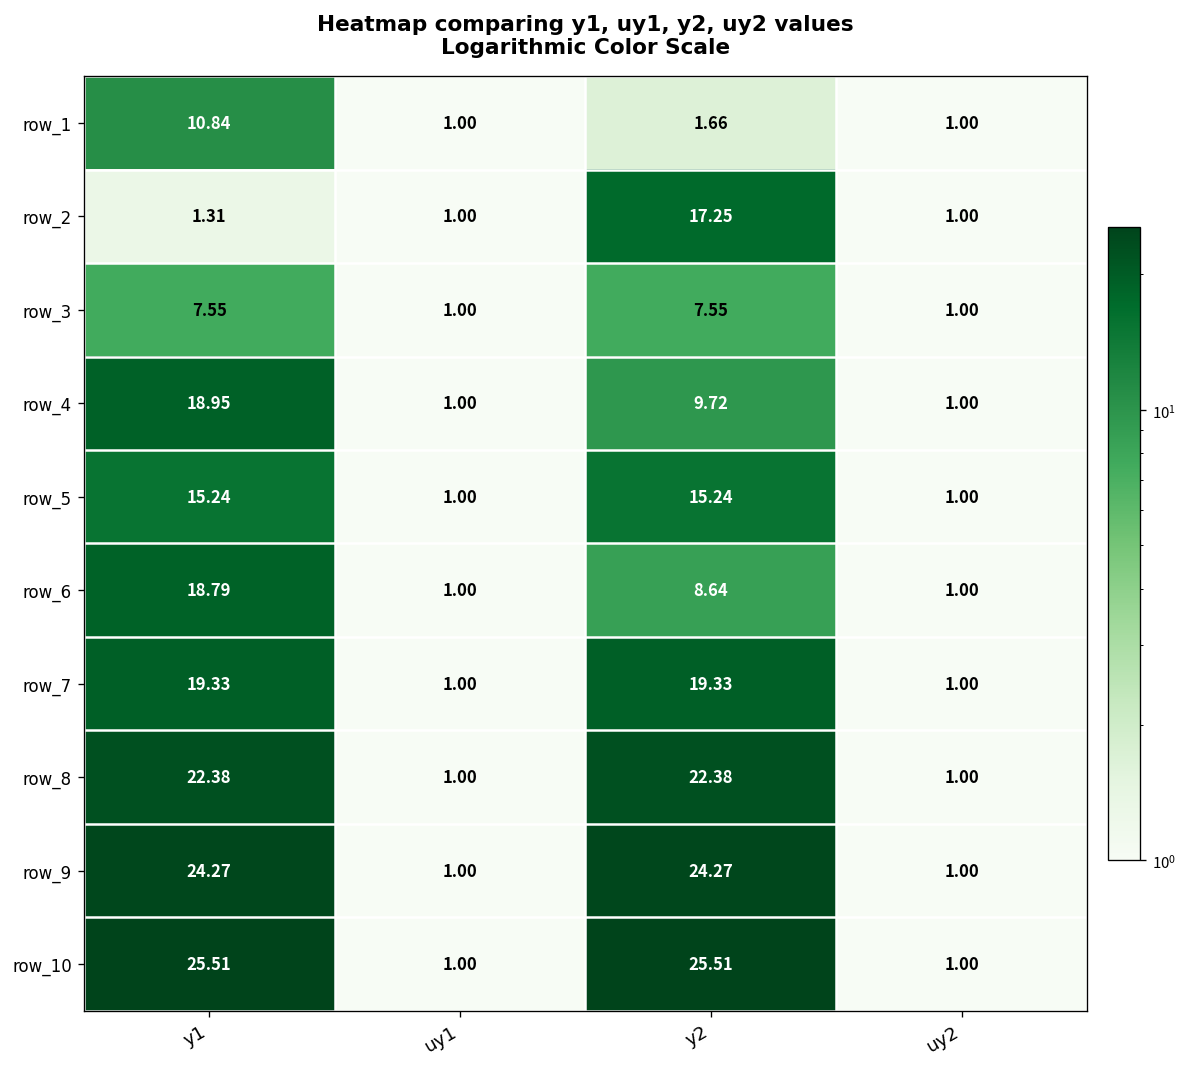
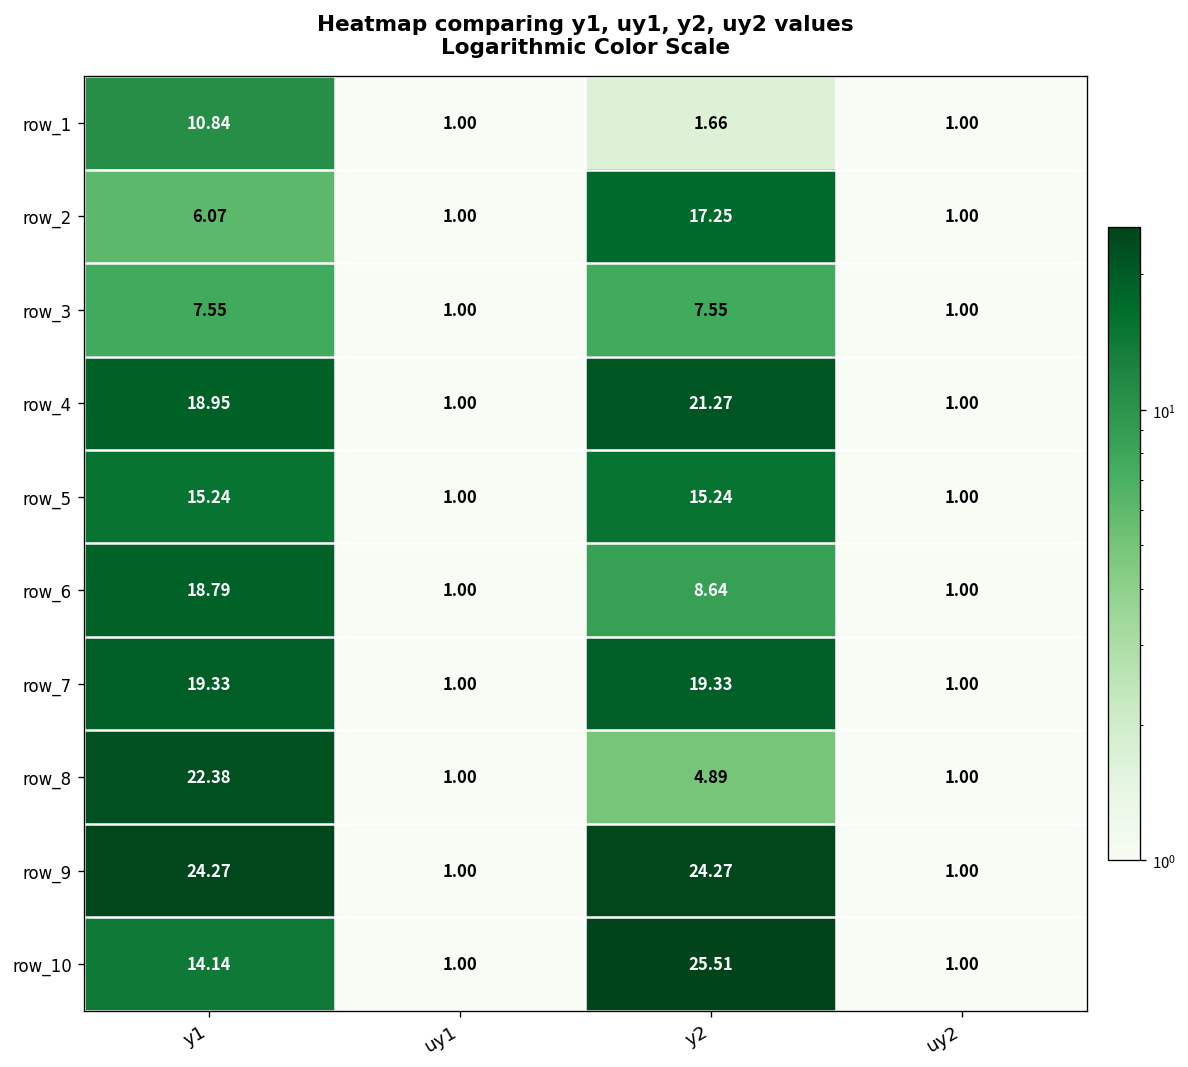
  {
    "row_1": {
      "y1": 10.84,
      "uy1": 1.00,
      "y2": 1.66,
      "uy2": 1.00
    },
    "row_2": {
-     "y1": 1.31,
+     "y1": 6.07,
      "uy1": 1.00,
      "y2": 17.25,
      "uy2": 1.00
    },
    "row_3": {
      "y1": 7.55,
      "uy1": 1.00,
      "y2": 7.55,
      "uy2": 1.00
    },
    "row_4": {
      "y1": 18.95,
      "uy1": 1.00,
-     "y2": 9.72,
+     "y2": 21.27,
      "uy2": 1.00
    },
    "row_5": {
      "y1": 15.24,
      "uy1": 1.00,
      "y2": 15.24,
      "uy2": 1.00
    },
    "row_6": {
      "y1": 18.79,
      "uy1": 1.00,
      "y2": 8.64,
      "uy2": 1.00
    },
    "row_7": {
      "y1": 19.33,
      "uy1": 1.00,
      "y2": 19.33,
      "uy2": 1.00
    },
    "row_8": {
      "y1": 22.38,
      "uy1": 1.00,
-     "y2": 22.38,
+     "y2": 4.89,
      "uy2": 1.00
    },
    "row_9": {
      "y1": 24.27,
      "uy1": 1.00,
      "y2": 24.27,
      "uy2": 1.00
    },
    "row_10": {
-     "y1": 25.51,
+     "y1": 14.14,
      "uy1": 1.00,
      "y2": 25.51,
      "uy2": 1.00
    }
  }
